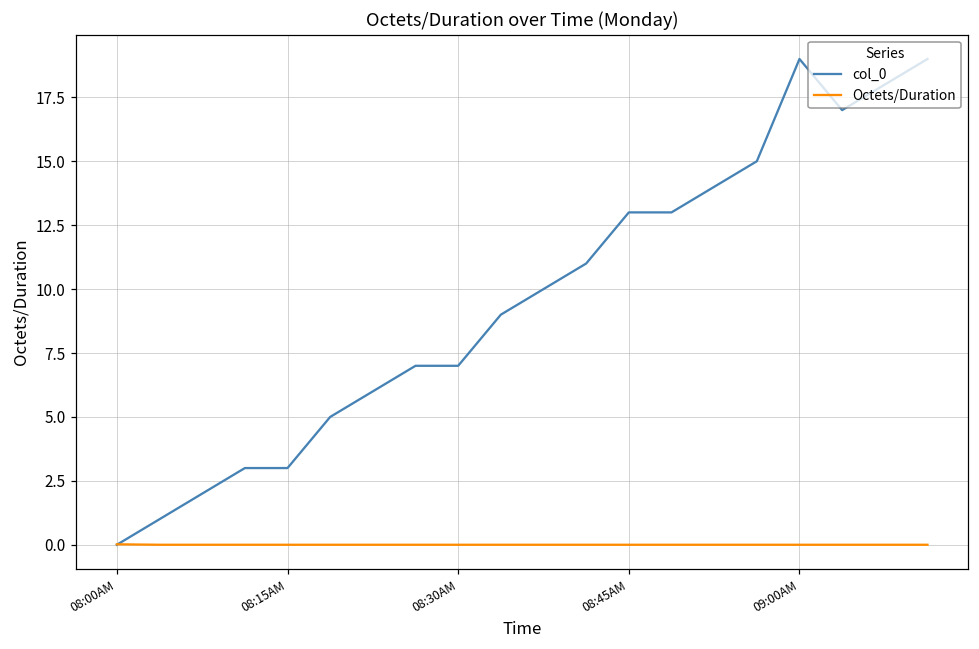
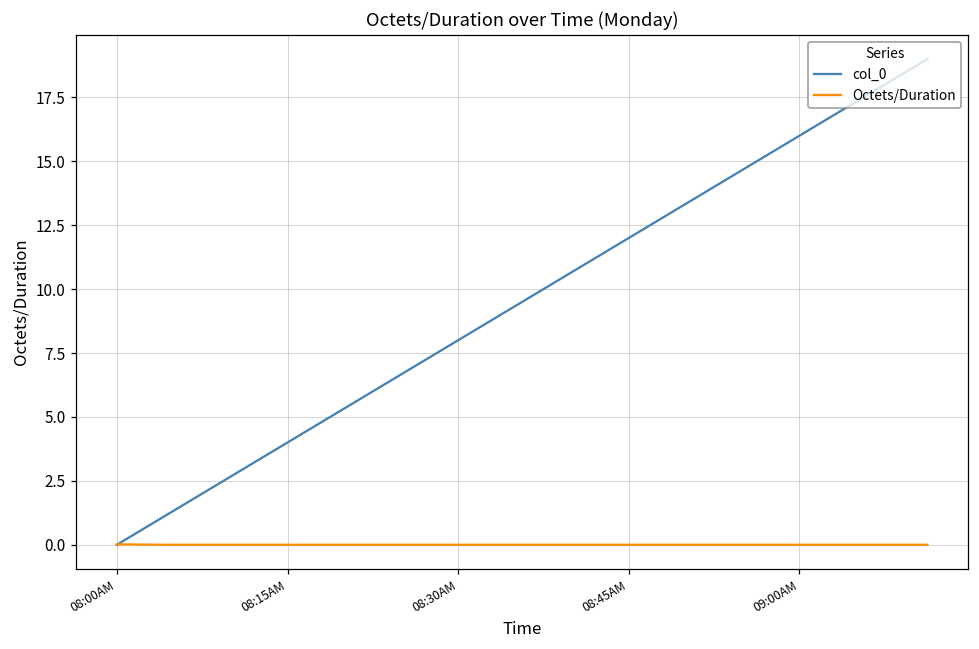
  {
    "col_0": {
-     "08:15AM": 3,
-     "08:30AM": 7,
-     "08:45AM": 13,
-     "09:00AM": 19
+     "08:15AM": 4,
+     "08:30AM": 8,
+     "08:45AM": 12,
+     "09:00AM": 16
    },
    "Octets/Duration": {
      "08:15AM": 0,
      "08:30AM": 0,
      "08:45AM": 0,
      "09:00AM": 0
    }
  }
